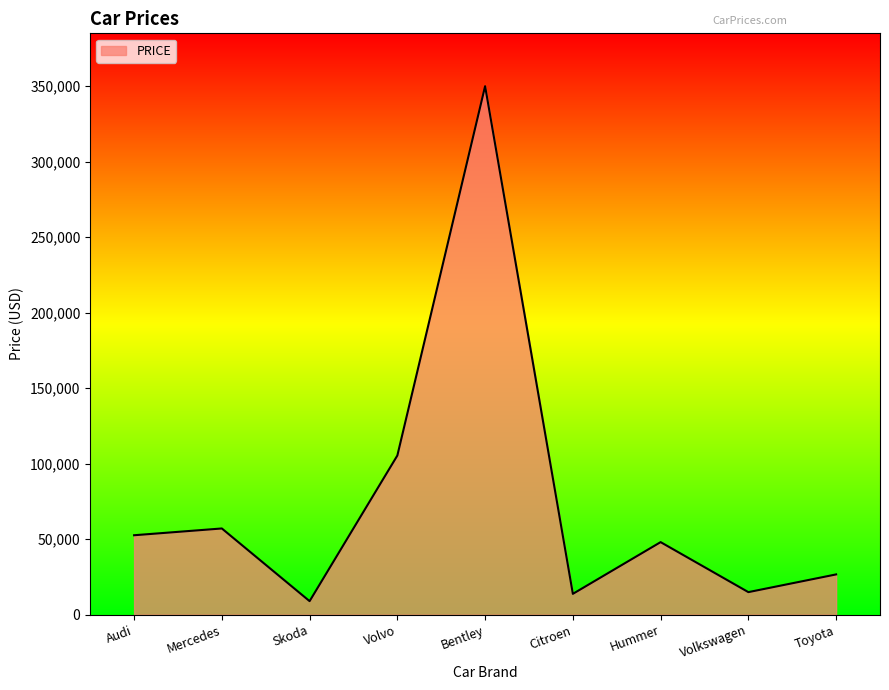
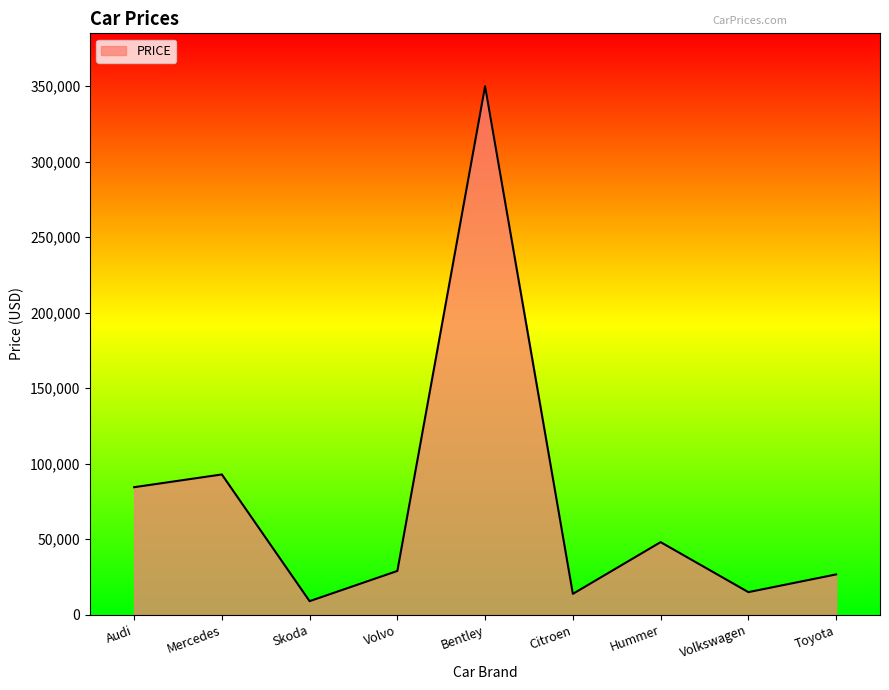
  {
-   "Audi": "53,000",
-   "Mercedes": "57,000",
+   "Audi": "84,000",
+   "Mercedes": "93,000",
    "Skoda": "9,000",
-   "Volvo": "105,000",
+   "Volvo": "29,000",
    "Bentley": "350,000",
    "Citroen": "14,000",
    "Hummer": "48,000",
    "Volkswagen": "15,000",
    "Toyota": "27,000"
  }
